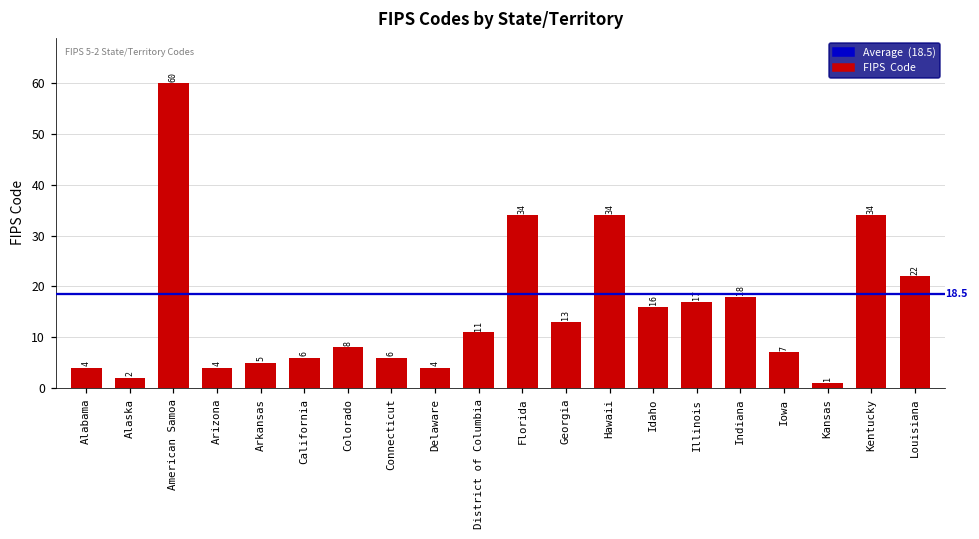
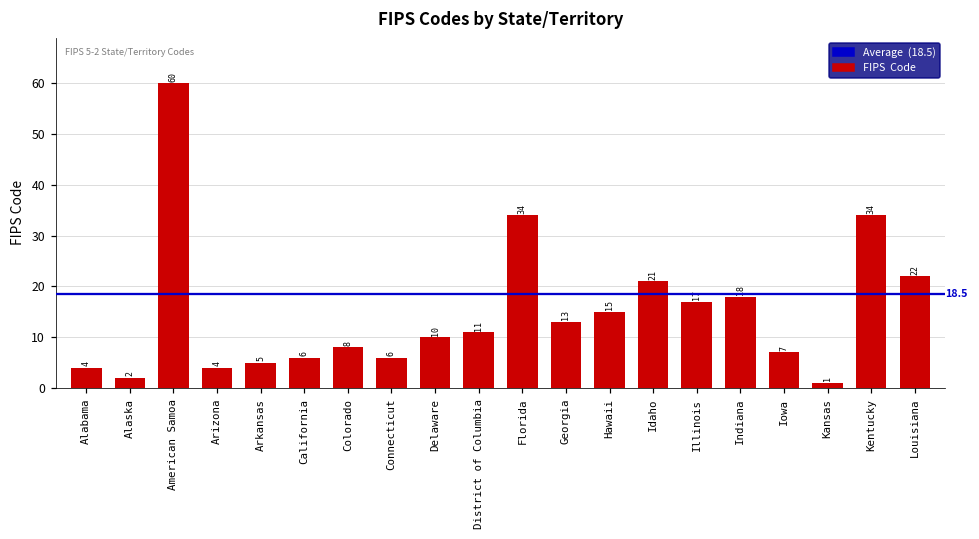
  {
    "Alabama": 4,
    "Alaska": 2,
    "American Samoa": 60,
    "Arizona": 4,
    "Arkansas": 5,
    "California": 6,
    "Colorado": 8,
    "Connecticut": 6,
-   "Delaware": 4,
+   "Delaware": 10,
    "District of Columbia": 11,
    "Florida": 34,
    "Georgia": 13,
-   "Hawaii": 34,
-   "Idaho": 16,
+   "Hawaii": 15,
+   "Idaho": 21,
    "Illinois": 17,
    "Indiana": 18,
    "Iowa": 7,
    "Kansas": 1,
    "Kentucky": 34,
    "Louisiana": 22
  }
